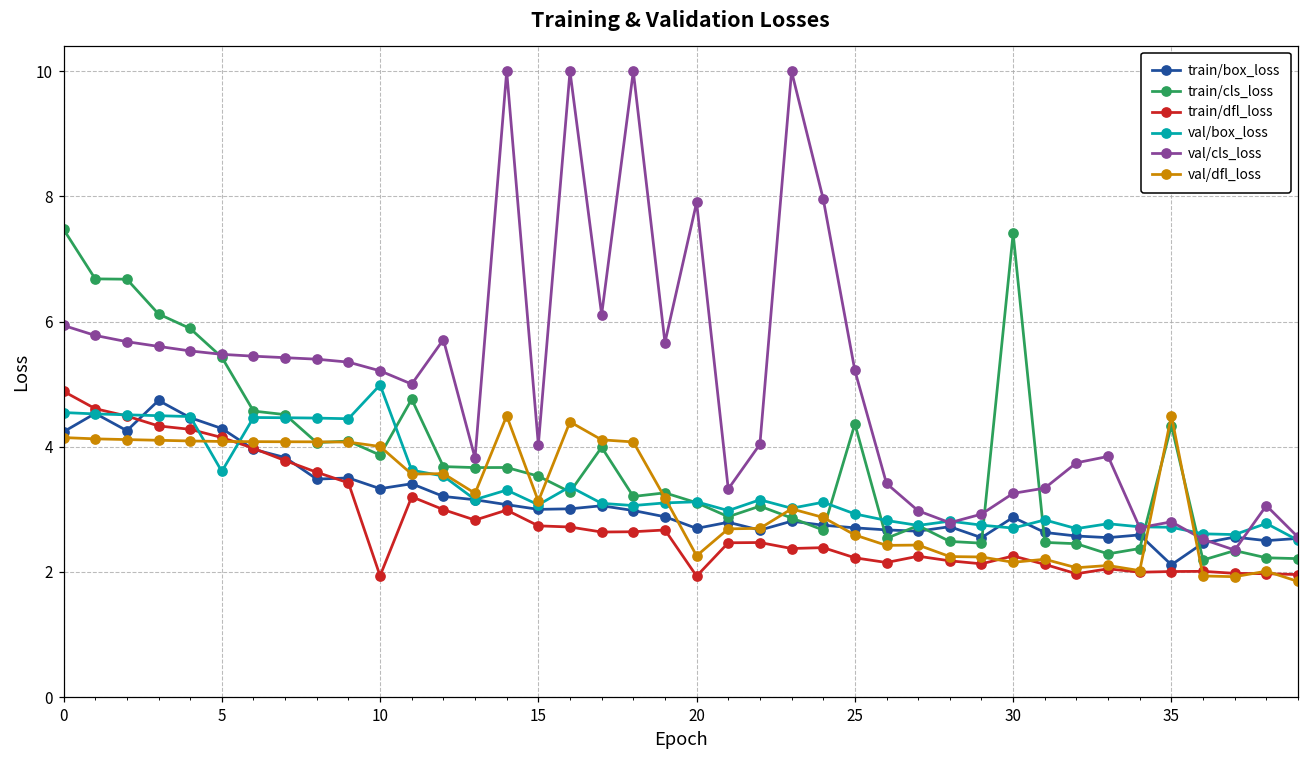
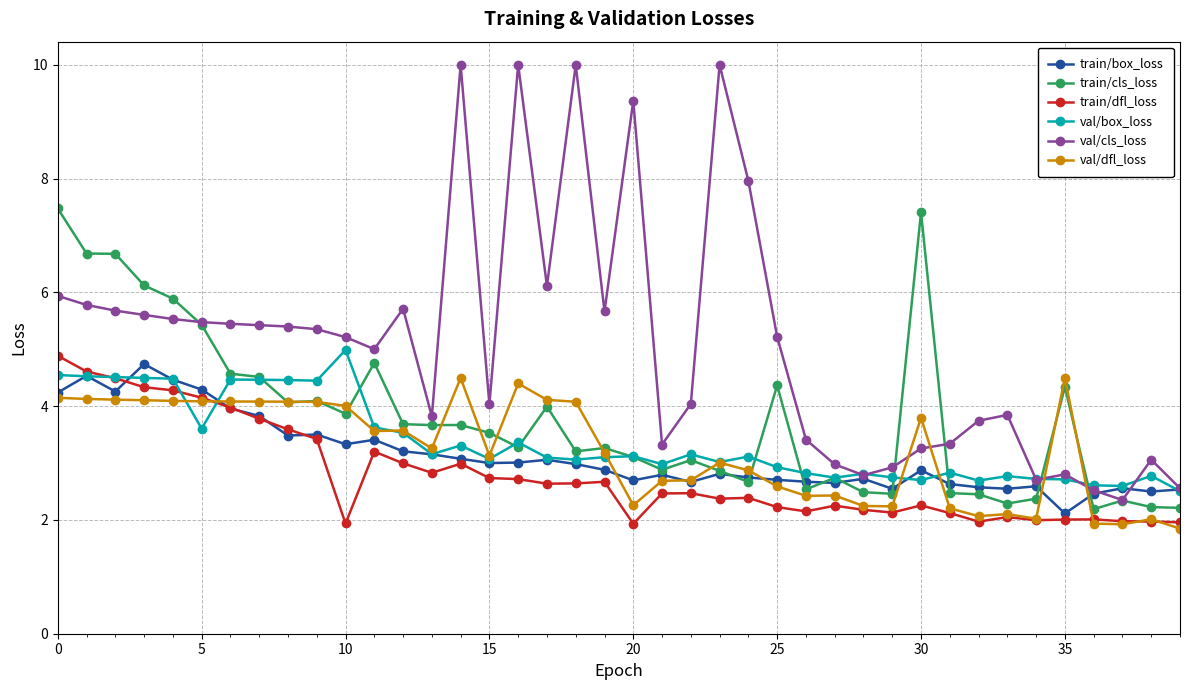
  {
    "train/box_loss": {
      "0": 4.2,
      "5": 4.3,
      "10": 3.3,
      "15": 3.0,
      "20": 2.7,
      "25": 2.7,
      "30": 2.9,
      "35": 2.1
    },
    "train/cls_loss": {
      "0": 7.5,
      "5": 5.4,
      "10": 3.9,
      "15": 3.5,
      "25": 4.4,
      "30": 7.4,
      "35": 4.3
    },
    "train/dfl_loss": {
      "0": 4.9,
      "5": 4.1,
      "10": 1.9,
      "15": 2.7,
      "20": 1.9,
      "25": 2.2,
      "30": 2.3,
      "35": 2.0
    },
    "val/box_loss": {
      "0": 4.5,
      "5": 3.6,
      "10": 5.0,
      "15": 3.1,
      "25": 2.9,
      "30": 2.7,
      "35": 2.7
    },
    "val/cls_loss": {
      "0": 5.9,
      "5": 5.5,
      "10": 5.2,
      "15": 4.0,
-     "20": 7.9,
+     "20": 9.4,
      "25": 5.2,
      "30": 3.3,
      "35": 2.8
    },
    "val/dfl_loss": {
      "0": 4.1,
      "5": 4.1,
      "10": 4.0,
      "15": 3.1,
      "20": 2.3,
      "25": 2.6,
-     "30": 2.2,
+     "30": 3.8,
      "35": 4.5
    }
  }
